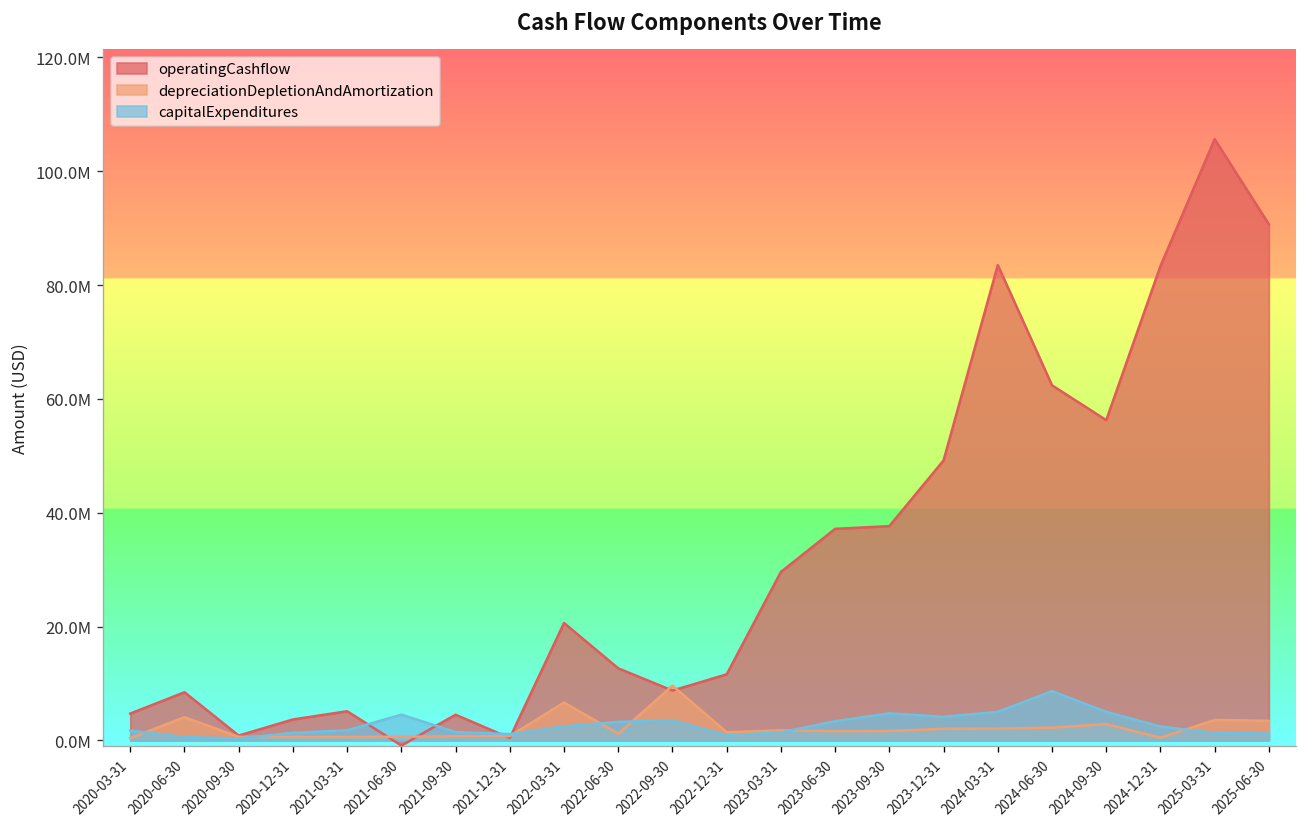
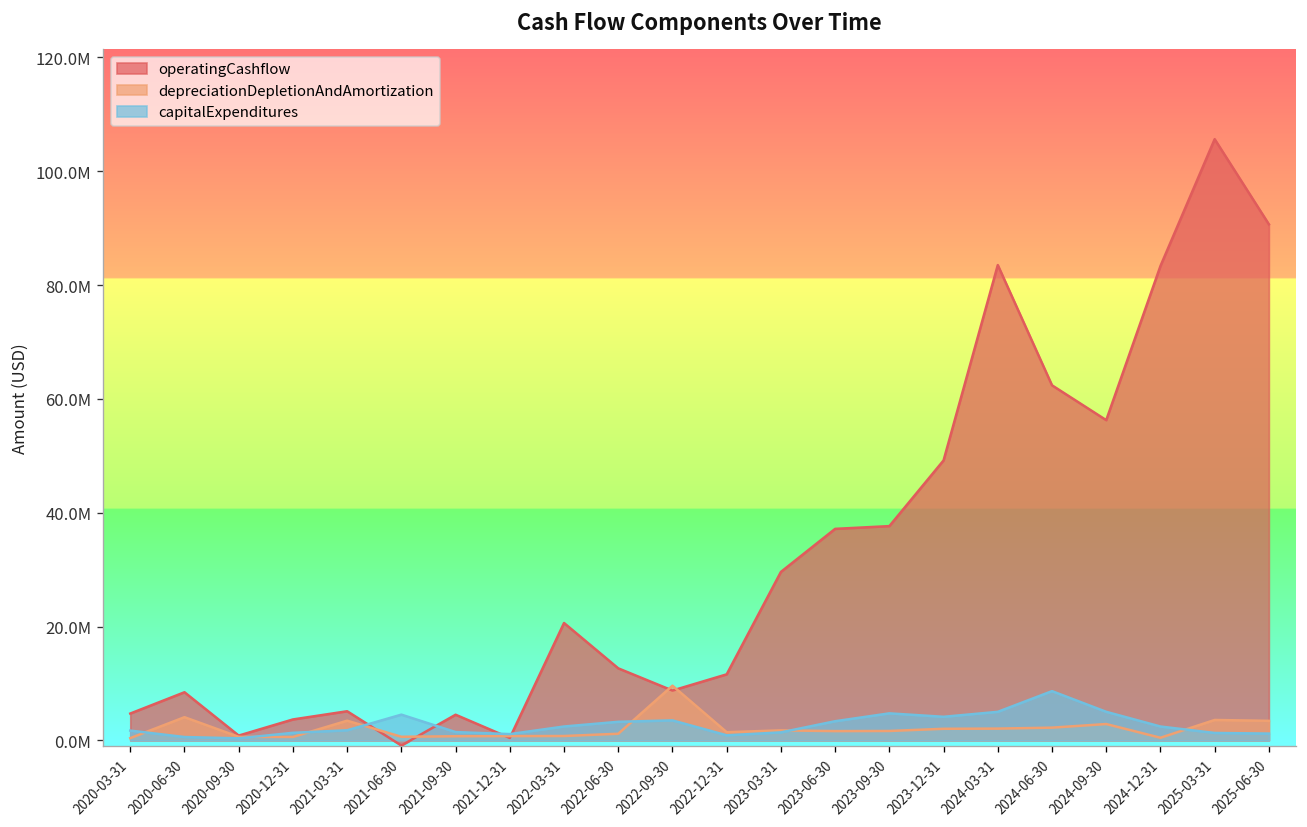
  {
    "depreciationDepletionAndAmortization": {
      "2020-03-31": 0,
      "2020-06-30": 4000000,
      "2020-12-31": 1000000,
-     "2021-03-31": 1000000,
+     "2021-03-31": 3000000,
      "2021-06-30": 1000000,
      "2021-09-30": 1000000,
-     "2022-03-31": 7000000,
+     "2022-03-31": 1000000,
      "2022-06-30": 1000000,
      "2022-09-30": 10000000,
      "2022-12-31": 1000000,
      "2023-06-30": 2000000,
      "2023-09-30": 2000000,
      "2023-12-31": 2000000,
      "2024-03-31": 2000000,
      "2024-06-30": 2000000,
      "2024-09-30": 3000000,
      "2024-12-31": 0,
      "2025-03-31": 4000000,
      "2025-06-30": 3000000
    },
    "capitalExpenditures": {
      "2020-03-31": 2000000,
      "2020-06-30": 1000000,
      "2020-12-31": 1000000,
      "2021-03-31": 2000000,
      "2021-06-30": 5000000,
      "2021-09-30": 1000000,
      "2022-03-31": 2000000,
      "2022-06-30": 3000000,
      "2022-09-30": 4000000,
      "2022-12-31": 1000000,
      "2023-06-30": 3000000,
      "2023-09-30": 5000000,
      "2023-12-31": 4000000,
      "2024-03-31": 5000000,
      "2024-06-30": 9000000,
      "2024-09-30": 5000000,
      "2024-12-31": 2000000,
      "2025-03-31": 1000000,
      "2025-06-30": 1000000
    }
  }
